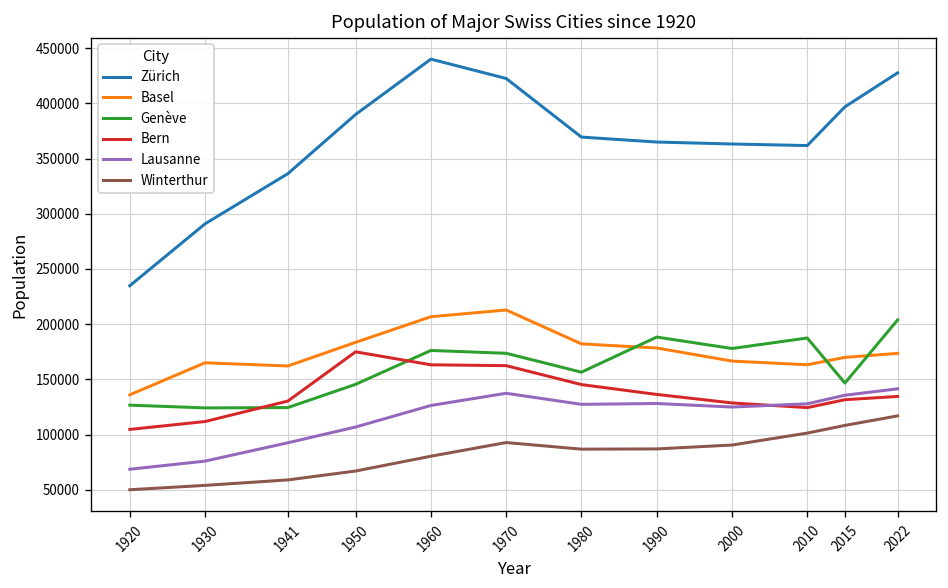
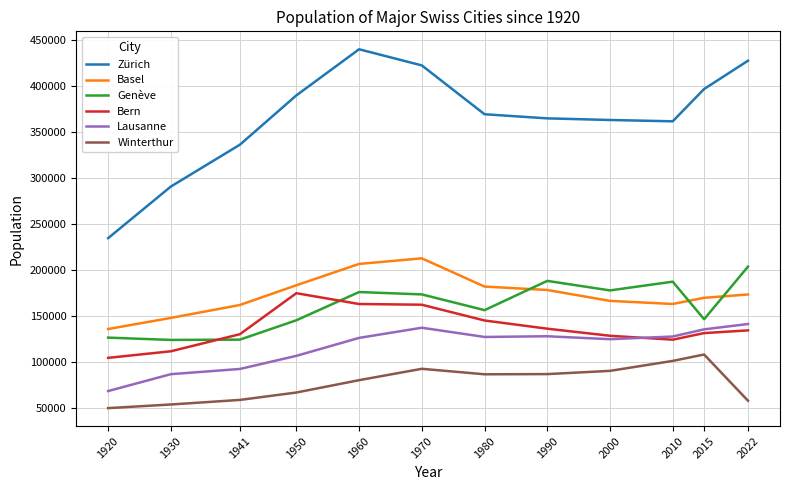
  {
    "Zürich": {
      "1920": 230000,
      "1930": 290000,
      "1941": 340000,
      "1950": 390000,
      "1960": 440000,
      "1970": 420000,
      "1980": 370000,
      "1990": 370000,
      "2000": 360000,
      "2010": 360000,
      "2015": 400000,
      "2022": 430000
    },
    "Basel": {
      "1920": 140000,
-     "1930": 170000,
+     "1930": 150000,
      "1941": 160000,
      "1950": 180000,
      "1960": 210000,
      "1970": 210000,
      "1980": 180000,
      "1990": 180000,
      "2000": 170000,
      "2010": 160000,
      "2015": 170000,
      "2022": 170000
    },
    "Genève": {
      "1920": 130000,
      "1930": 120000,
      "1941": 120000,
      "1950": 150000,
      "1960": 180000,
      "1970": 170000,
      "1980": 160000,
      "1990": 190000,
      "2000": 180000,
      "2010": 190000,
      "2015": 150000,
      "2022": 200000
    },
    "Bern": {
      "1920": 100000,
      "1930": 110000,
      "1941": 130000,
      "1950": 170000,
      "1960": 160000,
      "1970": 160000,
      "1980": 150000,
      "1990": 140000,
      "2000": 130000,
      "2010": 120000,
      "2015": 130000,
      "2022": 130000
    },
    "Lausanne": {
      "1920": 70000,
-     "1930": 80000,
+     "1930": 90000,
      "1941": 90000,
      "1950": 110000,
      "1960": 130000,
      "1970": 140000,
      "1980": 130000,
      "1990": 130000,
      "2000": 120000,
      "2010": 130000,
      "2015": 140000,
      "2022": 140000
    },
    "Winterthur": {
      "1920": 50000,
      "1930": 50000,
      "1941": 60000,
      "1950": 70000,
      "1960": 80000,
      "1970": 90000,
      "1980": 90000,
      "1990": 90000,
      "2000": 90000,
      "2010": 100000,
      "2015": 110000,
-     "2022": 120000
+     "2022": 60000
    }
  }
